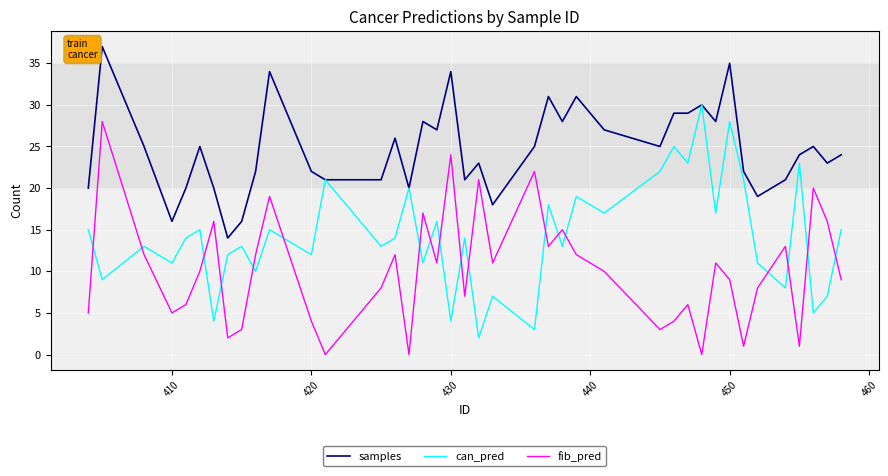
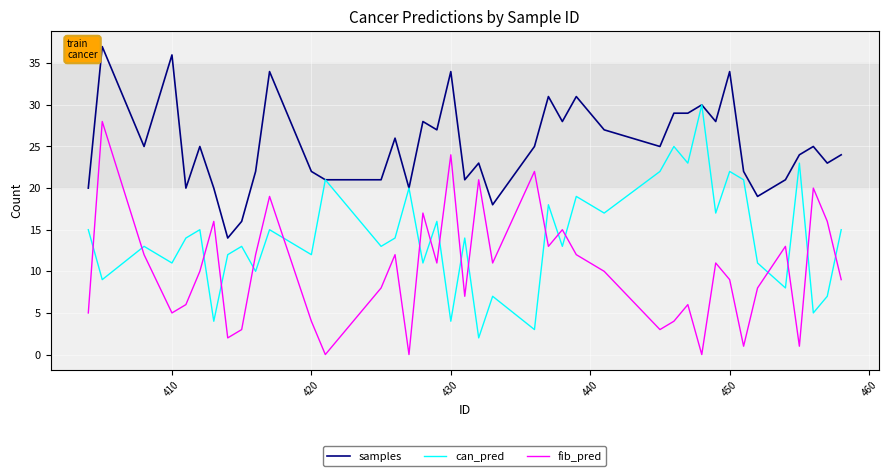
  {
    "samples": {
-     "410": 16,
+     "410": 36,
      "420": 22,
      "430": 34,
-     "450": 35
+     "450": 34
    },
    "can_pred": {
      "410": 11,
      "420": 12,
      "430": 4,
-     "450": 28
+     "450": 22
    },
    "fib_pred": {
      "410": 5,
      "420": 4,
      "430": 24,
      "450": 9
    }
  }
